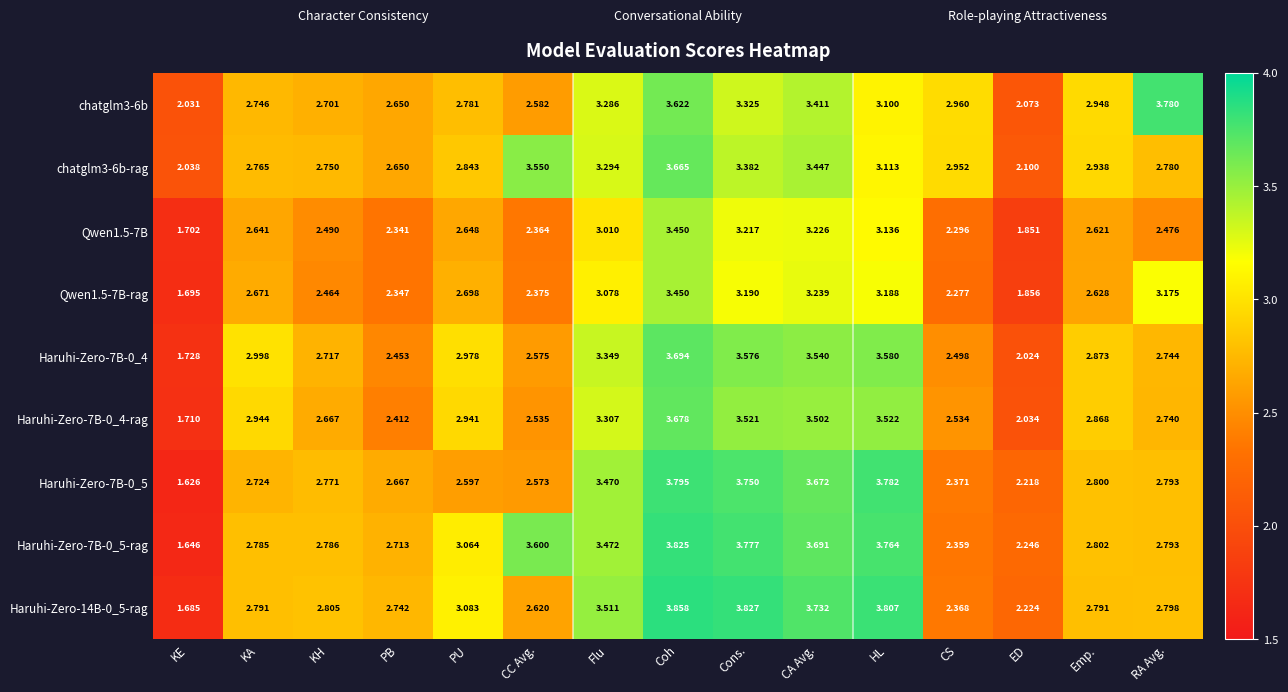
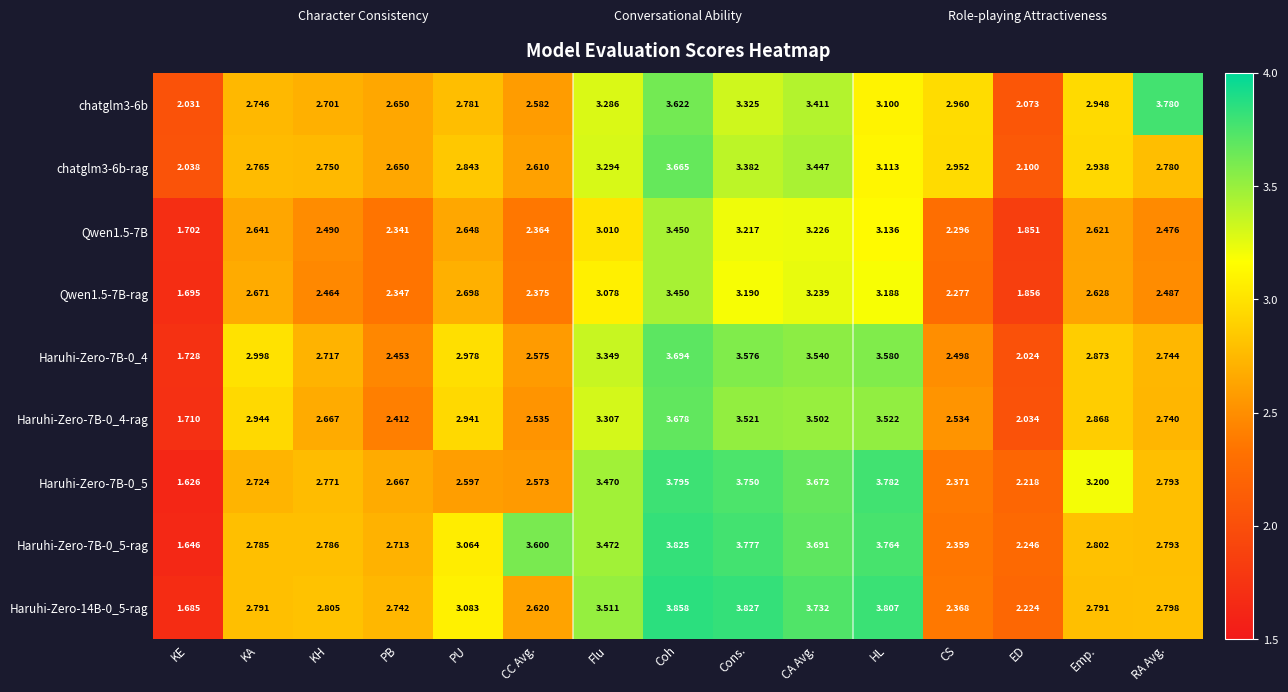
  {
    "chatglm3-6b": {
      "KE": 2.031,
      "KA": 2.746,
      "KH": 2.701,
      "PB": 2.650,
      "PU": 2.781,
      "CC Avg.": 2.582,
      "Flu": 3.286,
      "Coh": 3.622,
      "Cons.": 3.325,
      "CA Avg.": 3.411,
      "HL": 3.100,
      "CS": 2.960,
      "ED": 2.073,
      "Emp.": 2.948,
      "RA Avg.": 3.780
    },
    "chatglm3-6b-rag": {
      "KE": 2.038,
      "KA": 2.765,
      "KH": 2.750,
      "PB": 2.650,
      "PU": 2.843,
-     "CC Avg.": 3.550,
+     "CC Avg.": 2.610,
      "Flu": 3.294,
      "Coh": 3.665,
      "Cons.": 3.382,
      "CA Avg.": 3.447,
      "HL": 3.113,
      "CS": 2.952,
      "ED": 2.100,
      "Emp.": 2.938,
      "RA Avg.": 2.780
    },
    "Qwen1.5-7B": {
      "KE": 1.702,
      "KA": 2.641,
      "KH": 2.490,
      "PB": 2.341,
      "PU": 2.648,
      "CC Avg.": 2.364,
      "Flu": 3.010,
      "Coh": 3.450,
      "Cons.": 3.217,
      "CA Avg.": 3.226,
      "HL": 3.136,
      "CS": 2.296,
      "ED": 1.851,
      "Emp.": 2.621,
      "RA Avg.": 2.476
    },
    "Qwen1.5-7B-rag": {
      "KE": 1.695,
      "KA": 2.671,
      "KH": 2.464,
      "PB": 2.347,
      "PU": 2.698,
      "CC Avg.": 2.375,
      "Flu": 3.078,
      "Coh": 3.450,
      "Cons.": 3.190,
      "CA Avg.": 3.239,
      "HL": 3.188,
      "CS": 2.277,
      "ED": 1.856,
      "Emp.": 2.628,
-     "RA Avg.": 3.175
+     "RA Avg.": 2.487
    },
    "Haruhi-Zero-7B-0_4": {
      "KE": 1.728,
      "KA": 2.998,
      "KH": 2.717,
      "PB": 2.453,
      "PU": 2.978,
      "CC Avg.": 2.575,
      "Flu": 3.349,
      "Coh": 3.694,
      "Cons.": 3.576,
      "CA Avg.": 3.540,
      "HL": 3.580,
      "CS": 2.498,
      "ED": 2.024,
      "Emp.": 2.873,
      "RA Avg.": 2.744
    },
    "Haruhi-Zero-7B-0_4-rag": {
      "KE": 1.710,
      "KA": 2.944,
      "KH": 2.667,
      "PB": 2.412,
      "PU": 2.941,
      "CC Avg.": 2.535,
      "Flu": 3.307,
      "Coh": 3.678,
      "Cons.": 3.521,
      "CA Avg.": 3.502,
      "HL": 3.522,
      "CS": 2.534,
      "ED": 2.034,
      "Emp.": 2.868,
      "RA Avg.": 2.740
    },
    "Haruhi-Zero-7B-0_5": {
      "KE": 1.626,
      "KA": 2.724,
      "KH": 2.771,
      "PB": 2.667,
      "PU": 2.597,
      "CC Avg.": 2.573,
      "Flu": 3.470,
      "Coh": 3.795,
      "Cons.": 3.750,
      "CA Avg.": 3.672,
      "HL": 3.782,
      "CS": 2.371,
      "ED": 2.218,
-     "Emp.": 2.800,
+     "Emp.": 3.200,
      "RA Avg.": 2.793
    },
    "Haruhi-Zero-7B-0_5-rag": {
      "KE": 1.646,
      "KA": 2.785,
      "KH": 2.786,
      "PB": 2.713,
      "PU": 3.064,
      "CC Avg.": 3.600,
      "Flu": 3.472,
      "Coh": 3.825,
      "Cons.": 3.777,
      "CA Avg.": 3.691,
      "HL": 3.764,
      "CS": 2.359,
      "ED": 2.246,
      "Emp.": 2.802,
      "RA Avg.": 2.793
    },
    "Haruhi-Zero-14B-0_5-rag": {
      "KE": 1.685,
      "KA": 2.791,
      "KH": 2.805,
      "PB": 2.742,
      "PU": 3.083,
      "CC Avg.": 2.620,
      "Flu": 3.511,
      "Coh": 3.858,
      "Cons.": 3.827,
      "CA Avg.": 3.732,
      "HL": 3.807,
      "CS": 2.368,
      "ED": 2.224,
      "Emp.": 2.791,
      "RA Avg.": 2.798
    }
  }
